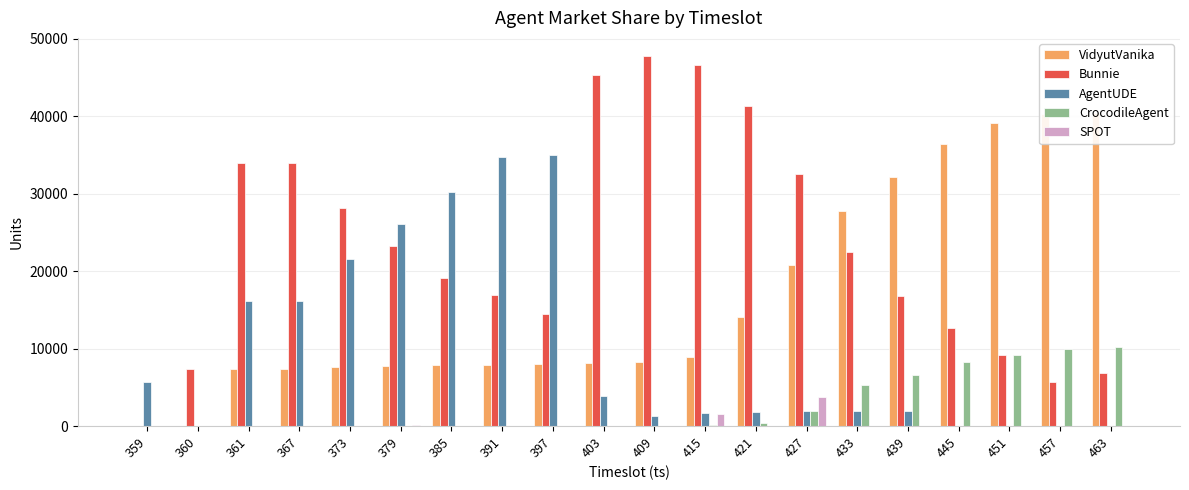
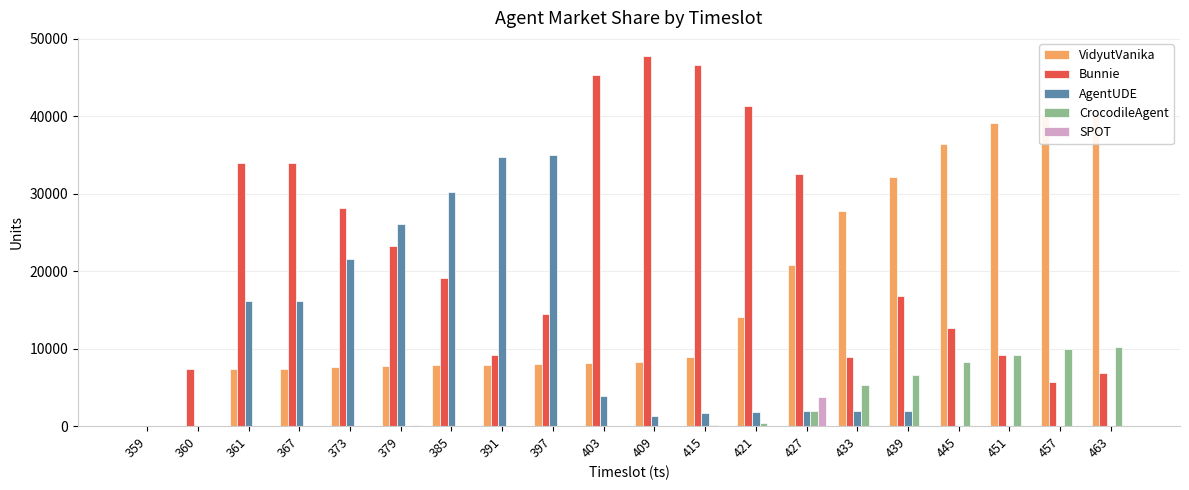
  {
    "VidyutVanika": {
      "359": 0,
      "360": 0,
      "361": 7000,
      "367": 7000,
      "373": 8000,
      "379": 8000,
      "385": 8000,
      "391": 8000,
      "397": 8000,
      "403": 8000,
      "409": 8000,
      "415": 9000,
      "421": 14000,
      "427": 21000,
      "433": 28000,
      "439": 32000,
      "445": 36000,
      "451": 39000
    },
    "Bunnie": {
      "359": 0,
      "360": 7000,
      "361": 34000,
      "367": 34000,
      "373": 28000,
      "379": 23000,
      "385": 19000,
-     "391": 17000,
+     "391": 9000,
      "397": 14000,
      "403": 45000,
      "409": 48000,
      "415": 47000,
      "421": 41000,
      "427": 33000,
-     "433": 22000,
+     "433": 9000,
      "439": 17000,
      "445": 13000,
      "451": 9000,
      "457": 6000,
      "463": 7000
    },
    "AgentUDE": {
-     "359": 6000,
+     "359": 0,
      "360": 0,
      "361": 16000,
      "367": 16000,
      "373": 22000,
      "379": 26000,
      "385": 30000,
      "391": 35000,
      "397": 35000,
      "403": 4000,
      "409": 1000,
      "415": 2000,
      "421": 2000,
      "427": 2000,
      "433": 2000,
      "439": 2000
    },
    "CrocodileAgent": {
      "359": 0,
      "360": 0,
      "421": 0,
      "427": 2000,
      "433": 5000,
      "439": 7000,
      "445": 8000,
      "451": 9000,
      "457": 10000,
      "463": 10000
    },
    "SPOT": {
      "359": 0,
      "360": 0,
-     "415": 2000,
+     "415": 0,
      "427": 4000
    }
  }
